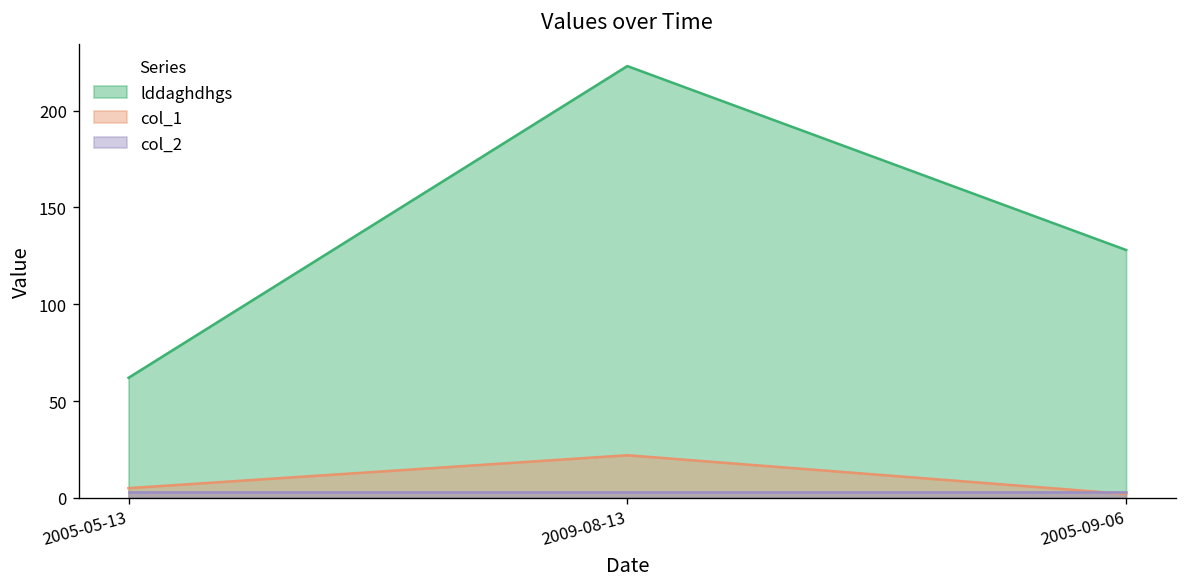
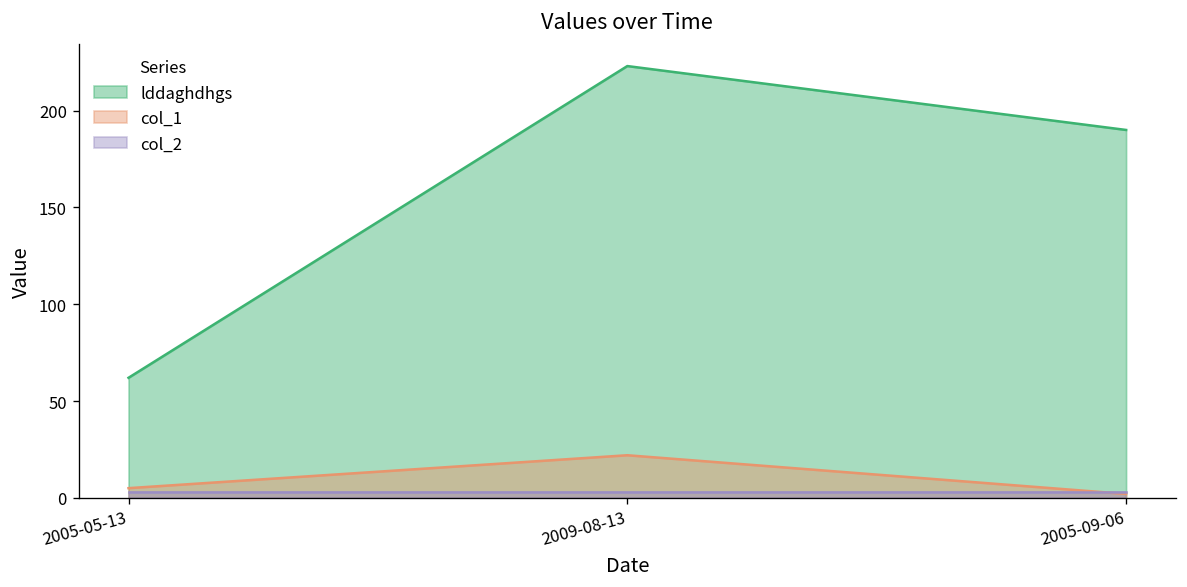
  {
    "lddaghdhgs": {
      "2005-05-13": 62,
      "2009-08-13": 223,
-     "2005-09-06": 128
+     "2005-09-06": 190
    },
    "col_1": {
      "2005-05-13": 5,
      "2009-08-13": 22
    },
    "col_2": {
      "2005-05-13": 3,
      "2009-08-13": 3
    }
  }
